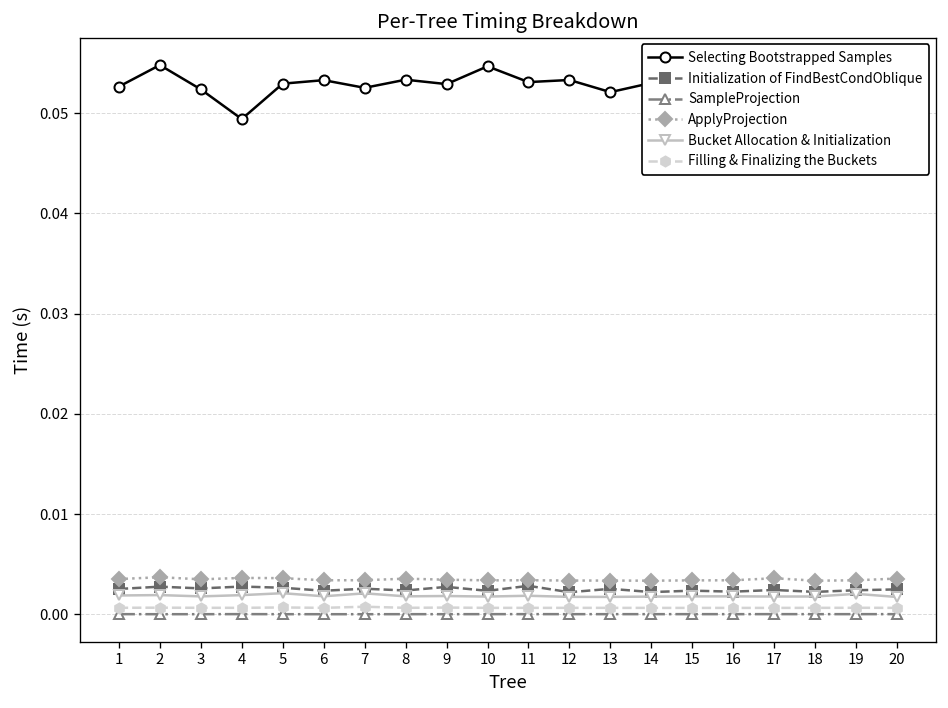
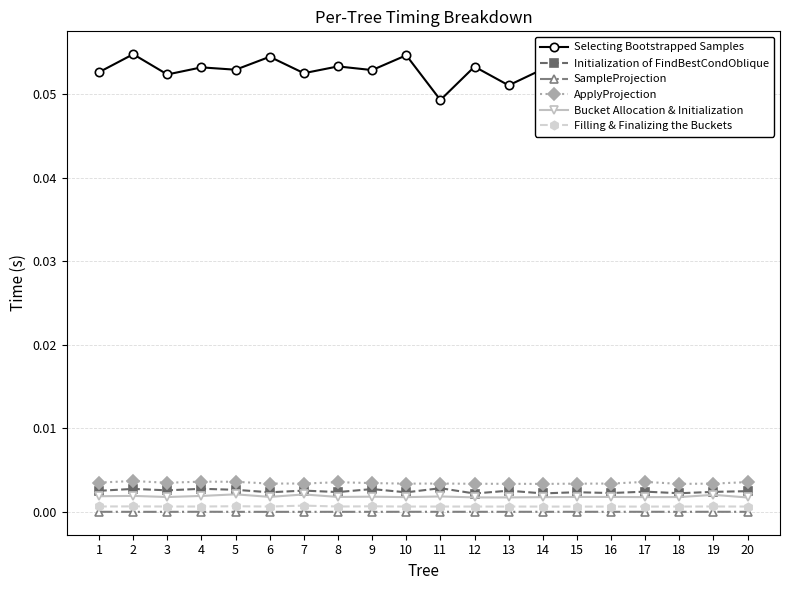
  {
    "Selecting Bootstrapped Samples": {
      "1": 0.053,
      "2": 0.055,
      "3": 0.052,
-     "4": 0.049,
+     "4": 0.053,
      "5": 0.053,
-     "6": 0.053,
+     "6": 0.055,
      "7": 0.053,
      "8": 0.053,
      "9": 0.053,
      "10": 0.055,
-     "11": 0.053,
+     "11": 0.049,
      "12": 0.053,
-     "13": 0.052
+     "13": 0.051
    }
  }
